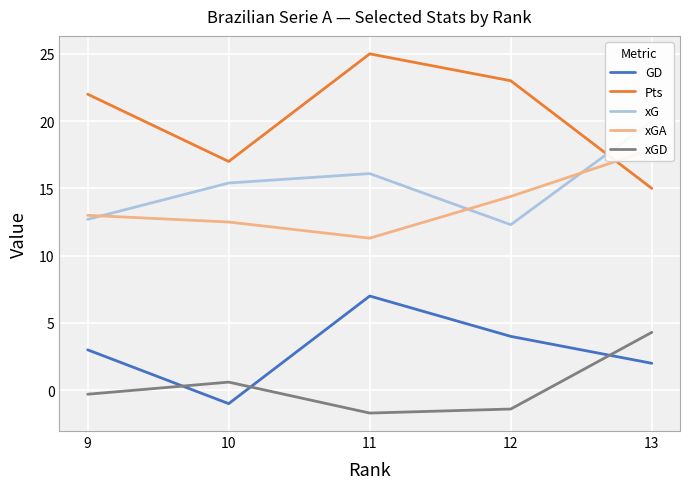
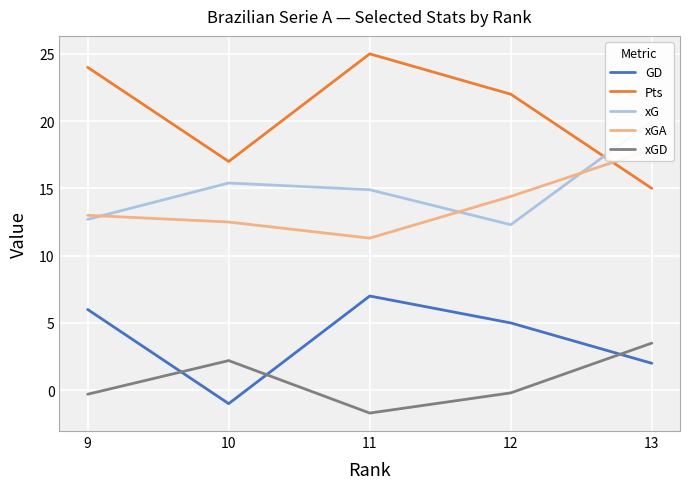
  {
    "GD": {
-     "9": 3,
+     "9": 6,
      "10": -1,
      "11": 7,
-     "12": 4,
+     "12": 5,
      "13": 2
    },
    "Pts": {
-     "9": 22,
+     "9": 24,
      "10": 17,
      "11": 25,
-     "12": 23,
+     "12": 22,
      "13": 15
    },
    "xG": {
      "9": 12.7,
      "10": 15.4,
-     "11": 16.1,
+     "11": 14.9,
      "12": 12.3
    },
    "xGA": {
      "9": 13.0,
      "10": 12.5,
      "11": 11.3,
      "12": 14.4
    },
    "xGD": {
      "9": -0.3,
-     "10": 0.6,
+     "10": 2.2,
      "11": -1.7,
-     "12": -1.4,
-     "13": 4.3
+     "12": -0.2,
+     "13": 3.5
    }
  }
